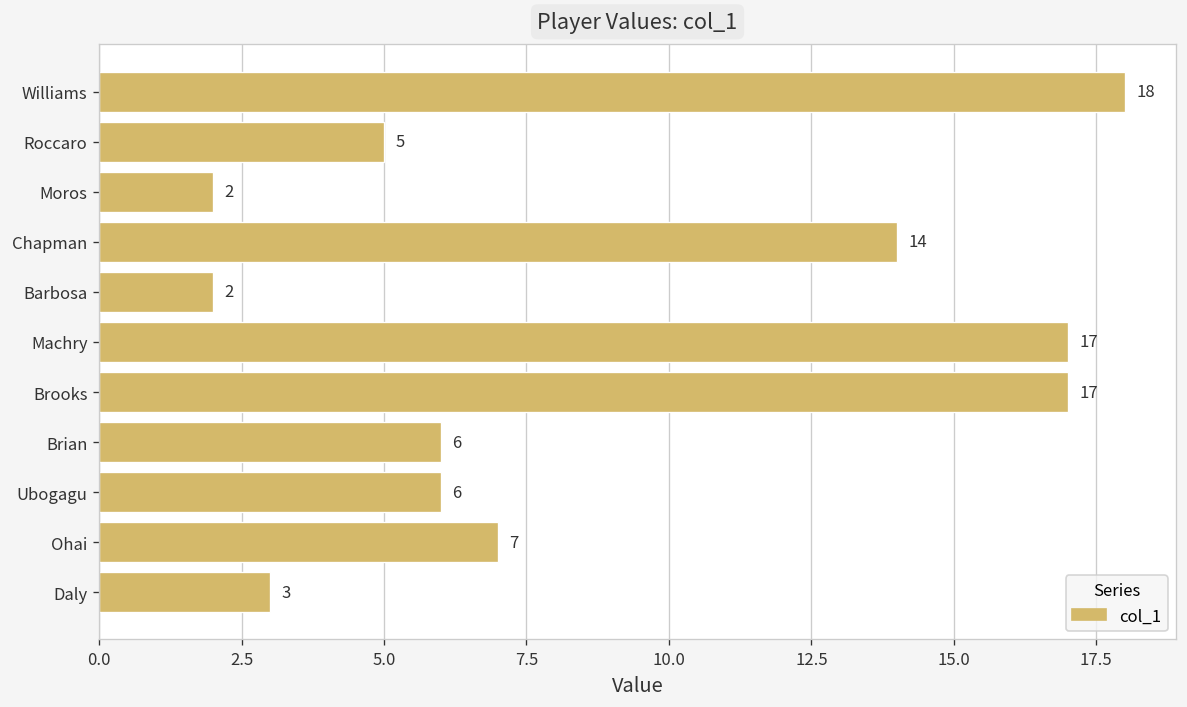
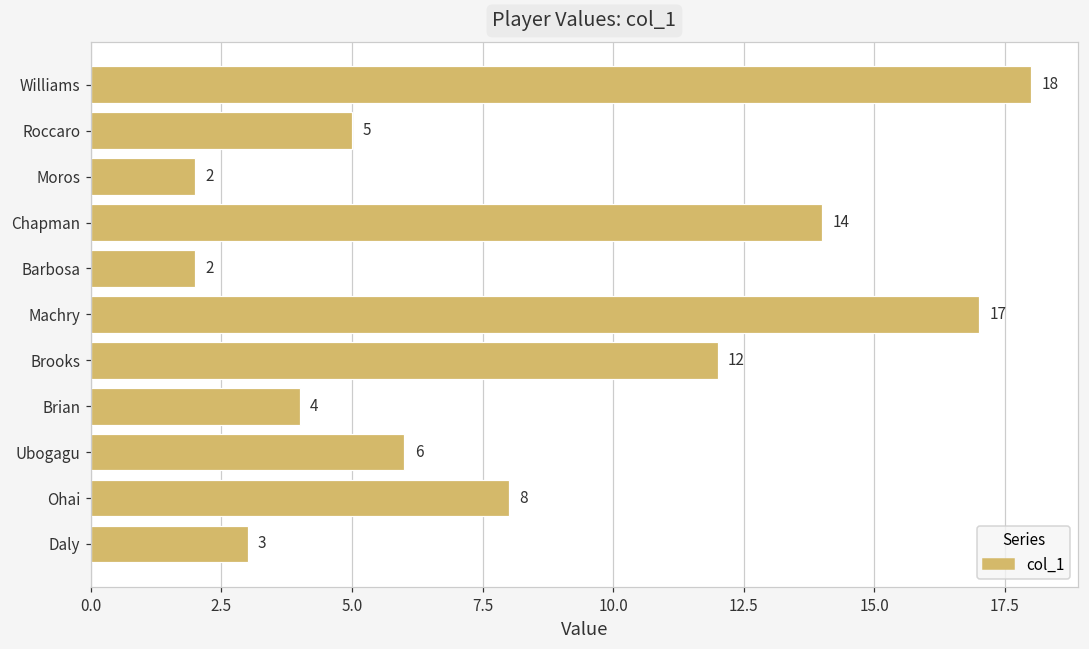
  {
    "Williams": 18,
    "Roccaro": 5,
    "Moros": 2,
    "Chapman": 14,
    "Barbosa": 2,
    "Machry": 17,
-   "Brooks": 17,
-   "Brian": 6,
+   "Brooks": 12,
+   "Brian": 4,
    "Ubogagu": 6,
-   "Ohai": 7,
+   "Ohai": 8,
    "Daly": 3
  }
